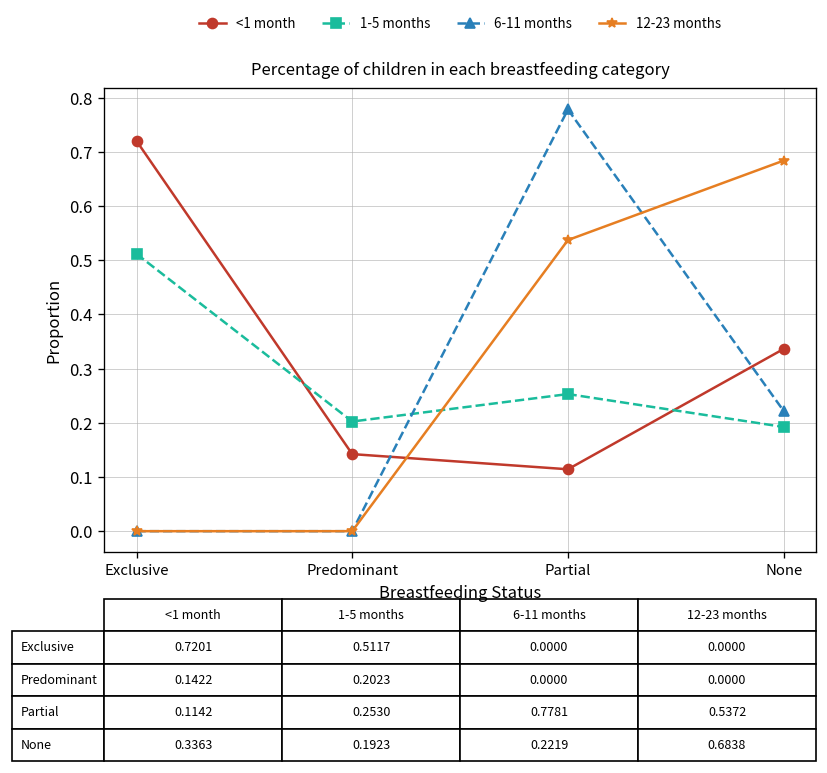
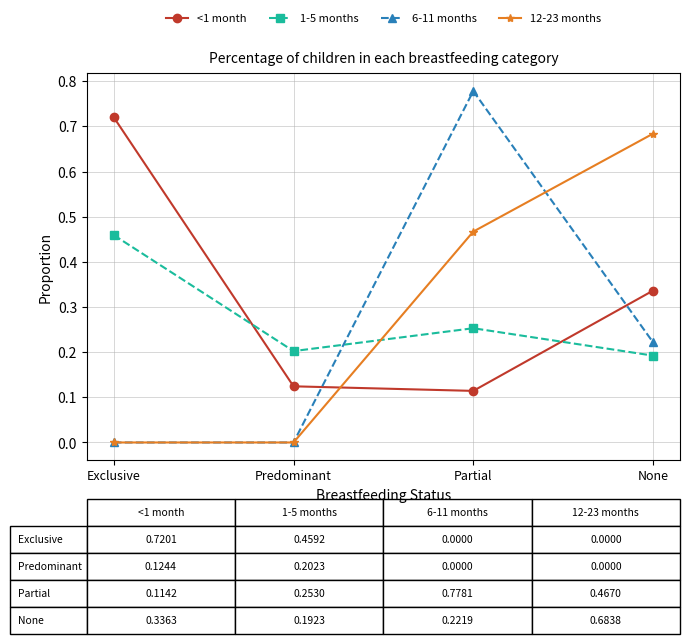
  {
    "<1 month": {
-     "Predominant": 0.1422
+     "Predominant": 0.1244
    },
    "1-5 months": {
-     "Exclusive": 0.5117
+     "Exclusive": 0.4592
    },
    "6-11 months": {
      "Partial": 0.78,
      "None": 0.22
    },
    "12-23 months": {
-     "Partial": 0.5372
+     "Partial": 0.4670
    }
  }
